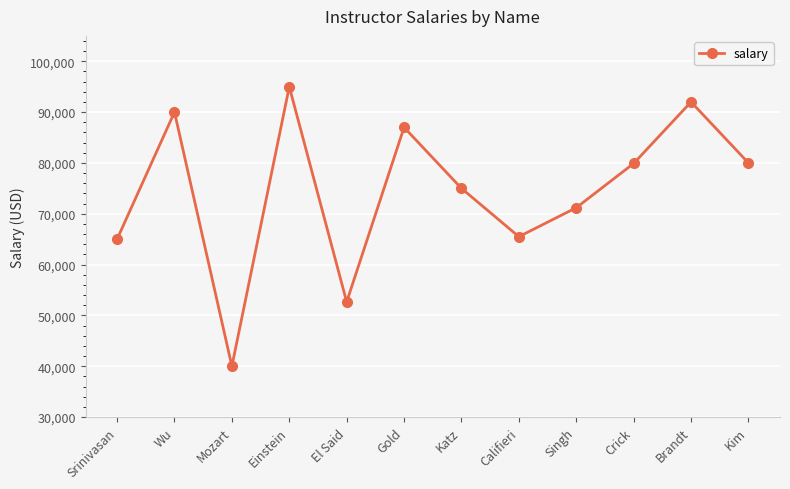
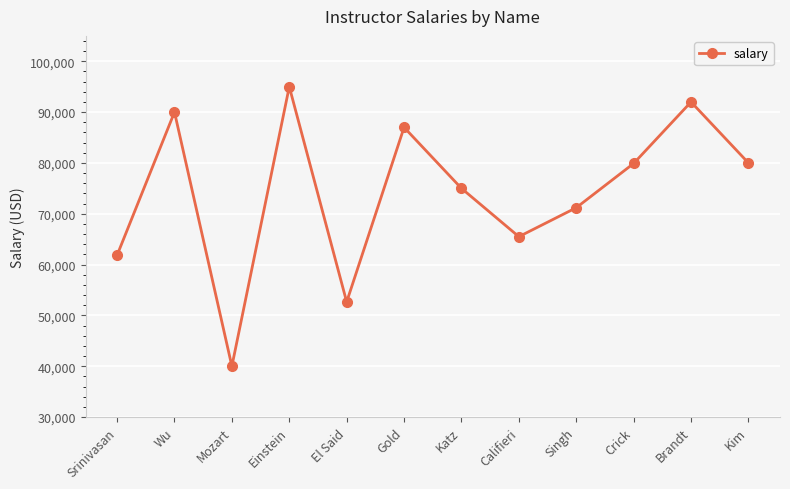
  {
-   "Srinivasan": "65,000",
+   "Srinivasan": "62,000",
    "Wu": "90,000",
    "Mozart": "40,000",
    "Einstein": "95,000",
    "El Said": "53,000",
    "Gold": "87,000",
    "Katz": "75,000",
    "Califieri": "65,000",
    "Singh": "71,000",
    "Crick": "80,000",
    "Brandt": "92,000",
    "Kim": "80,000"
  }
